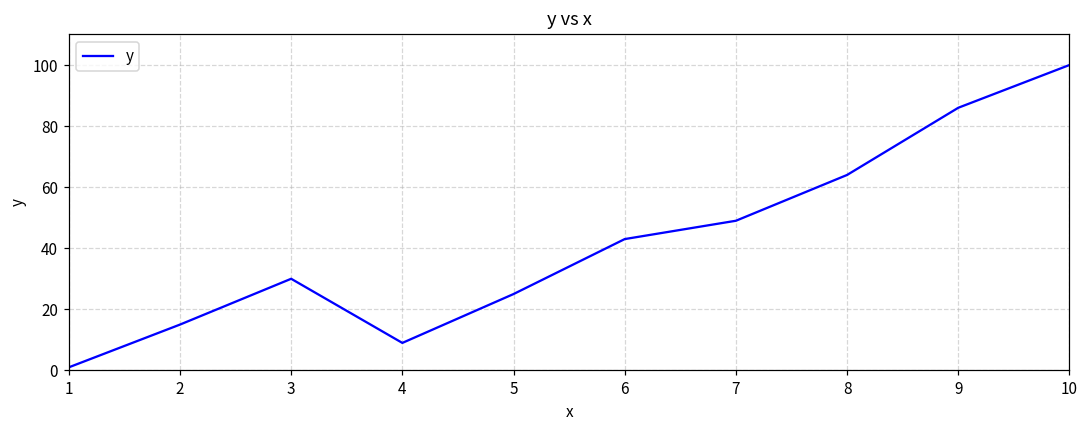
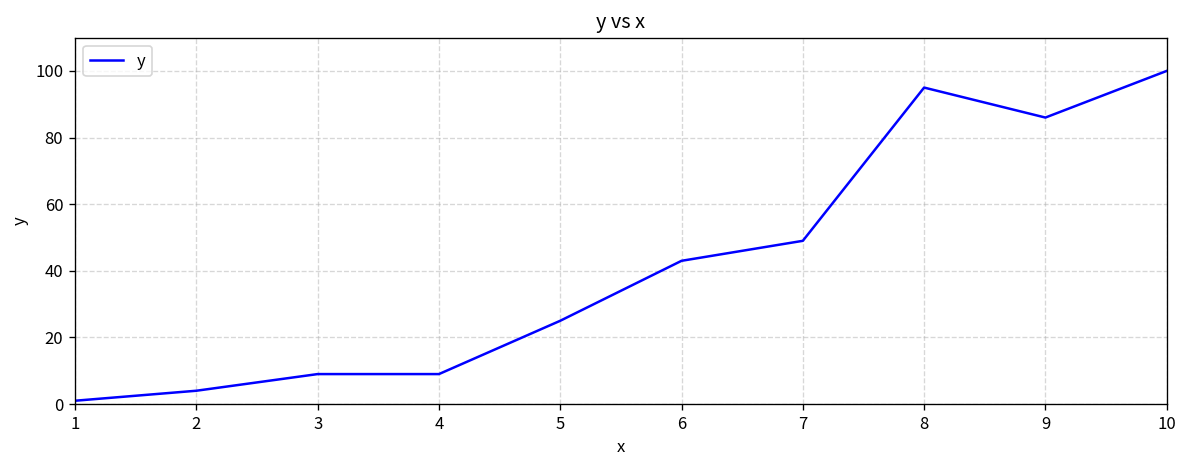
  {
    "1": 1,
-   "2": 15,
-   "3": 30,
+   "2": 4,
+   "3": 9,
    "4": 9,
    "5": 25,
    "6": 43,
    "7": 49,
-   "8": 64,
+   "8": 95,
    "9": 86,
    "10": 100
  }
